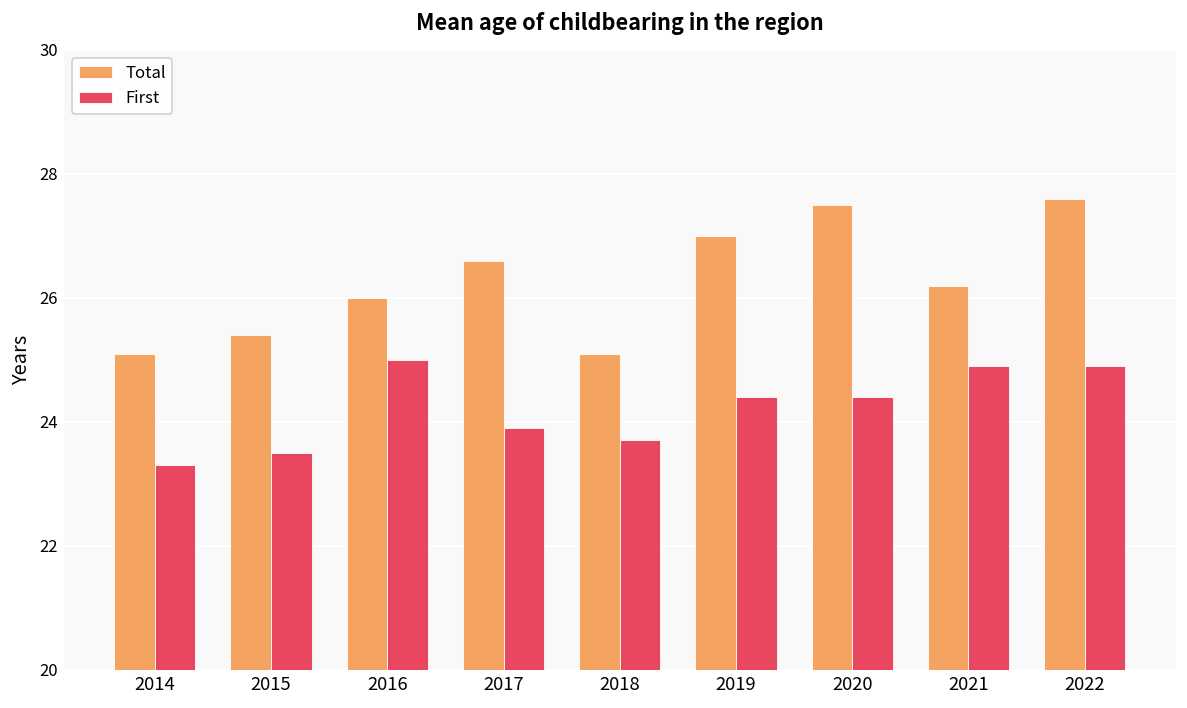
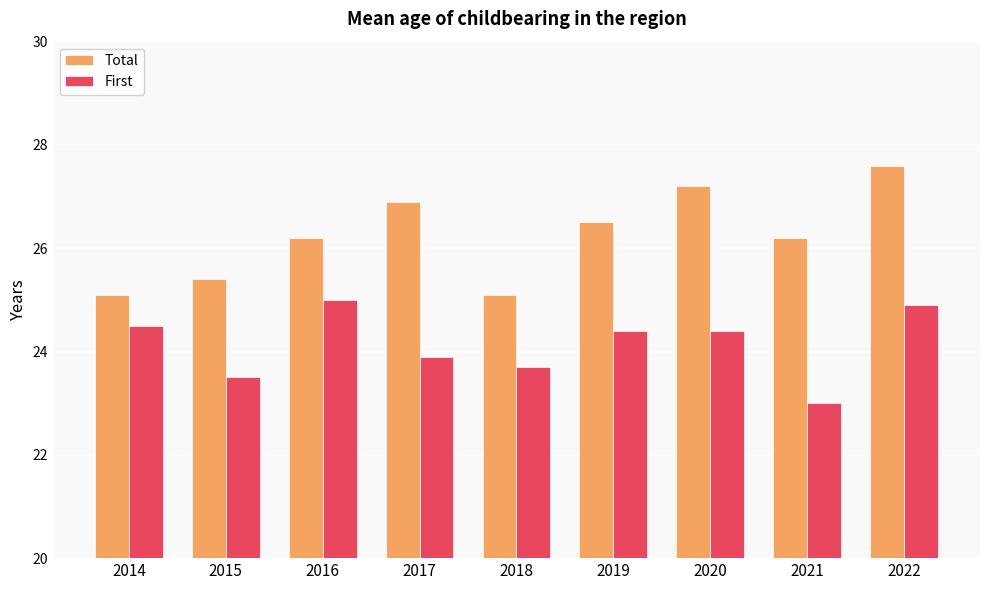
  {
    "Total": {
      "2014": 25.1,
      "2015": 25.4,
-     "2016": 26.0,
-     "2017": 26.6,
+     "2016": 26.2,
+     "2017": 26.9,
      "2018": 25.1,
-     "2019": 27.0,
-     "2020": 27.5,
+     "2019": 26.5,
+     "2020": 27.2,
      "2021": 26.2,
      "2022": 27.6
    },
    "First": {
-     "2014": 23.3,
+     "2014": 24.5,
      "2015": 23.5,
      "2016": 25.0,
      "2017": 23.9,
      "2018": 23.7,
      "2019": 24.4,
      "2020": 24.4,
-     "2021": 24.9,
+     "2021": 23.0,
      "2022": 24.9
    }
  }
